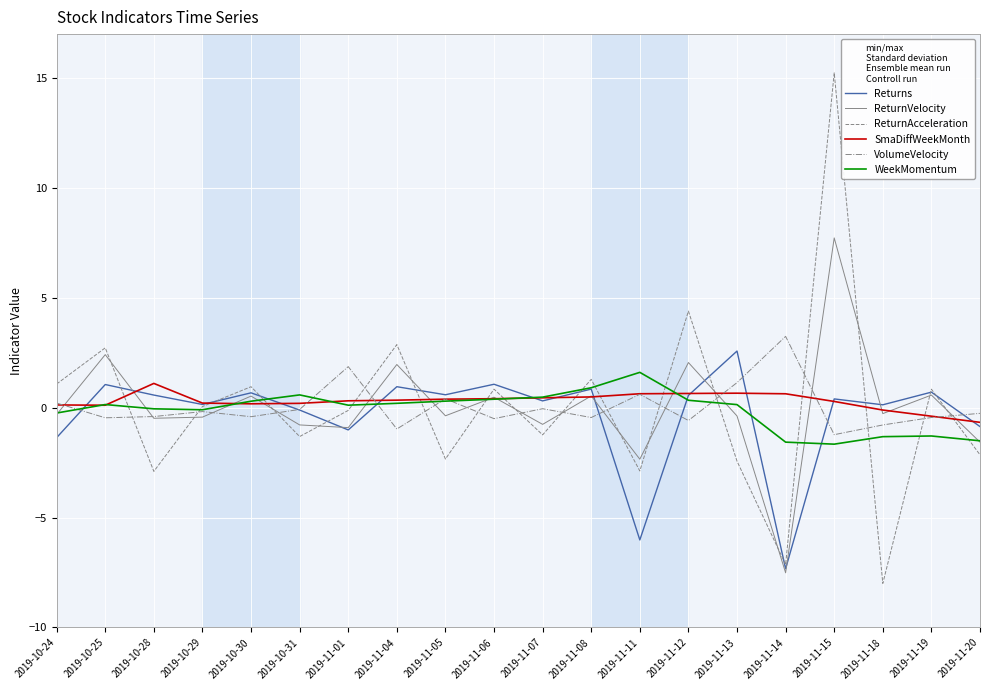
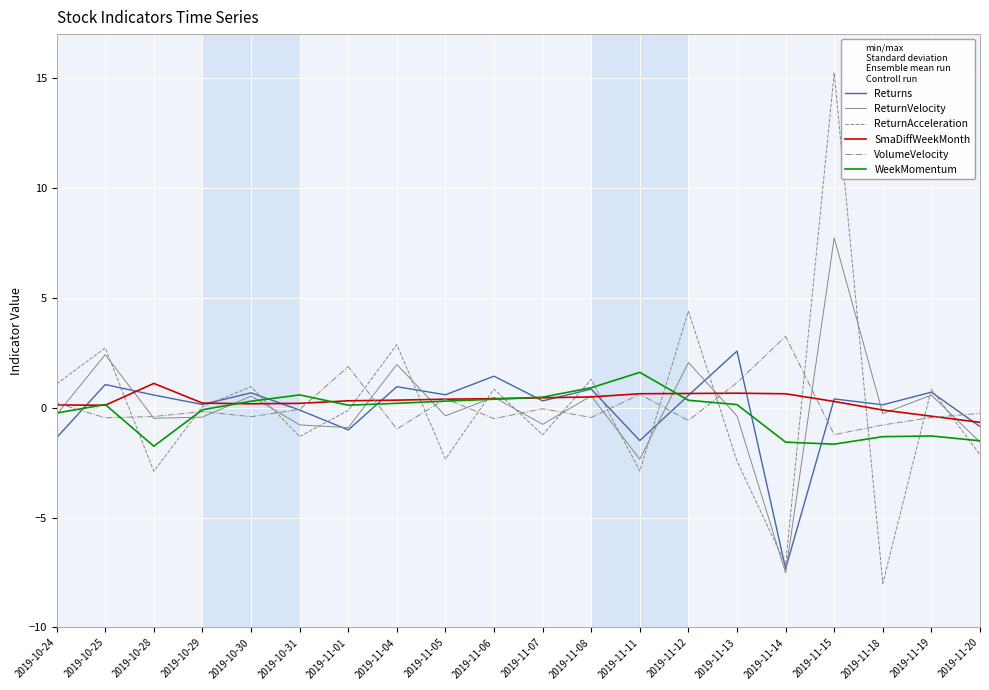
  {
    "Returns": {
      "2019-10-24": -1.4,
      "2019-10-25": 1.1,
      "2019-10-28": 0.6,
      "2019-10-30": 0.7,
      "2019-11-04": 1.0,
      "2019-11-05": 0.6,
-     "2019-11-06": 1.1,
+     "2019-11-06": 1.4,
      "2019-11-07": 0.3,
-     "2019-11-11": -6.0,
+     "2019-11-11": -1.5,
      "2019-11-13": 2.6,
      "2019-11-14": -7.3,
      "2019-11-15": 0.4,
      "2019-11-18": 0.1,
      "2019-11-19": 0.7,
      "2019-11-20": -0.9
    },
    "SmaDiffWeekMonth": {
      "2019-10-28": 1.1,
      "2019-10-30": 0.2,
      "2019-10-31": 0.2,
      "2019-11-01": 0.3,
      "2019-11-04": 0.3,
      "2019-11-13": 0.7,
      "2019-11-14": 0.6,
      "2019-11-15": 0.3,
      "2019-11-18": -0.1,
      "2019-11-20": -0.7
    },
    "WeekMomentum": {
-     "2019-10-28": -0.1,
+     "2019-10-28": -1.8,
      "2019-10-30": 0.3,
      "2019-10-31": 0.6,
      "2019-11-01": 0.1,
      "2019-11-04": 0.2,
      "2019-11-11": 1.6,
      "2019-11-12": 0.3,
      "2019-11-13": 0.1,
      "2019-11-14": -1.6,
      "2019-11-15": -1.7,
      "2019-11-18": -1.3,
      "2019-11-19": -1.3
    }
  }
